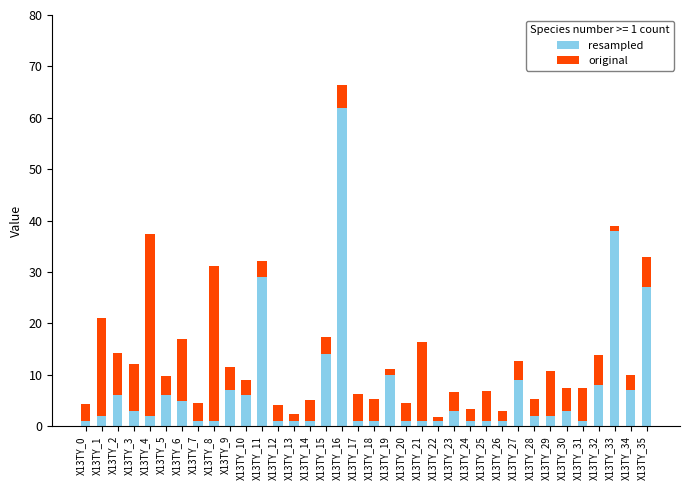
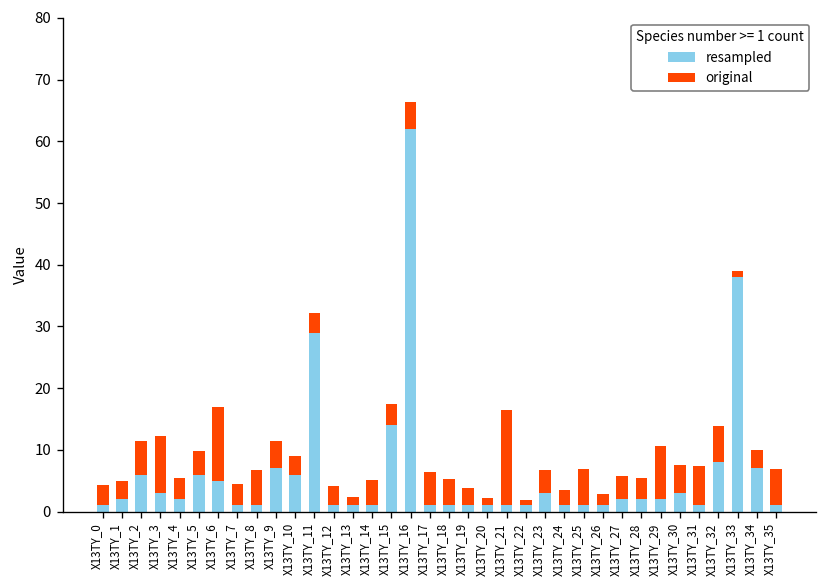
  {
    "resampled": {
      "X13TY_0": 1,
      "X13TY_1": 2,
      "X13TY_2": 6,
      "X13TY_3": 3,
      "X13TY_4": 2,
      "X13TY_5": 6,
      "X13TY_6": 5,
      "X13TY_7": 1,
      "X13TY_8": 1,
      "X13TY_9": 7,
      "X13TY_10": 6,
      "X13TY_11": 29,
      "X13TY_12": 1,
      "X13TY_13": 1,
      "X13TY_14": 1,
      "X13TY_15": 14,
      "X13TY_16": 62,
      "X13TY_17": 1,
      "X13TY_18": 1,
-     "X13TY_19": 10,
+     "X13TY_19": 1,
      "X13TY_20": 1,
      "X13TY_21": 1,
      "X13TY_22": 1,
      "X13TY_23": 3,
      "X13TY_24": 1,
      "X13TY_25": 1,
      "X13TY_26": 1,
-     "X13TY_27": 9,
+     "X13TY_27": 2,
      "X13TY_28": 2,
      "X13TY_29": 2,
      "X13TY_30": 3,
      "X13TY_31": 1,
      "X13TY_32": 8,
      "X13TY_33": 38,
      "X13TY_34": 7,
-     "X13TY_35": 27
+     "X13TY_35": 1
    },
    "original": {
      "X13TY_0": 3,
-     "X13TY_1": 19,
-     "X13TY_2": 8,
+     "X13TY_1": 3,
+     "X13TY_2": 5,
      "X13TY_3": 9,
-     "X13TY_4": 35,
+     "X13TY_4": 3,
      "X13TY_5": 4,
      "X13TY_6": 12,
      "X13TY_7": 4,
-     "X13TY_8": 30,
+     "X13TY_8": 6,
      "X13TY_9": 4,
      "X13TY_10": 3,
      "X13TY_11": 3,
      "X13TY_12": 3,
      "X13TY_13": 1,
      "X13TY_14": 4,
      "X13TY_15": 3,
      "X13TY_16": 4,
      "X13TY_17": 5,
      "X13TY_18": 4,
-     "X13TY_19": 1,
-     "X13TY_20": 3,
+     "X13TY_19": 3,
+     "X13TY_20": 1,
      "X13TY_21": 15,
      "X13TY_22": 1,
      "X13TY_23": 4,
      "X13TY_24": 2,
      "X13TY_25": 6,
      "X13TY_26": 2,
      "X13TY_27": 4,
      "X13TY_28": 3,
      "X13TY_29": 9,
      "X13TY_30": 4,
      "X13TY_31": 6,
      "X13TY_32": 6,
      "X13TY_33": 1,
      "X13TY_34": 3,
      "X13TY_35": 6
    }
  }
